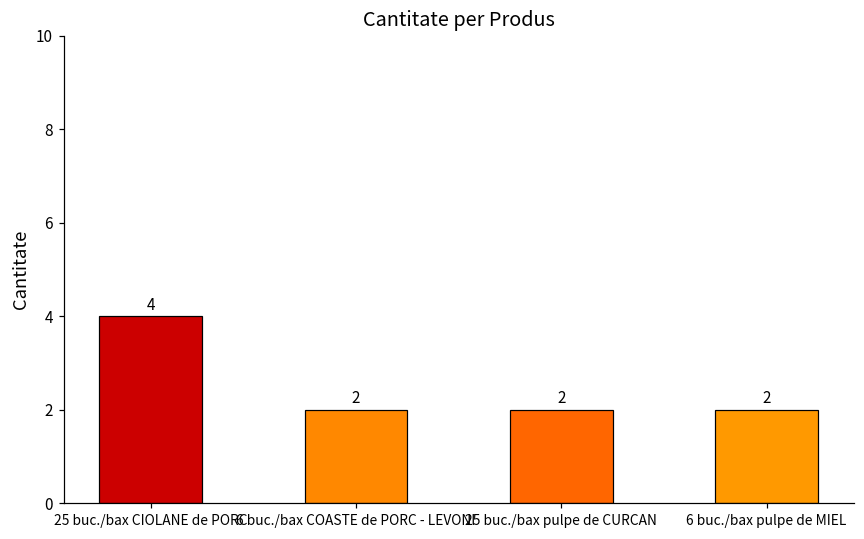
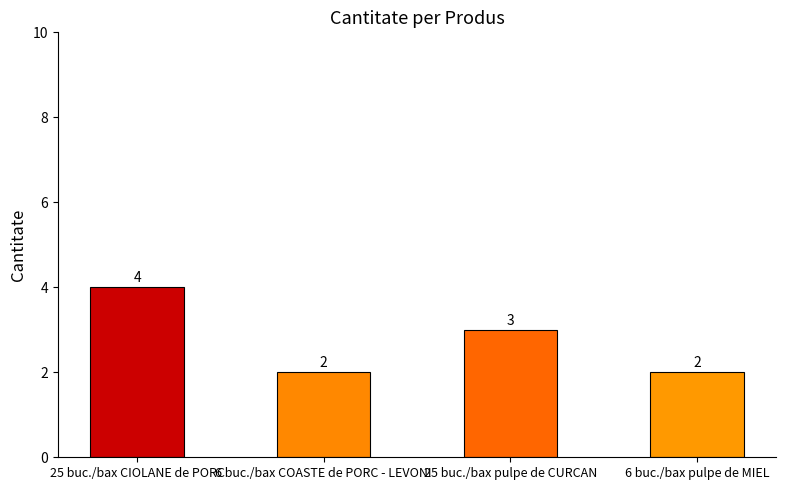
  {
    "25 buc./bax CIOLANE de PORC": 4,
    "6 buc./bax COASTE de PORC - LEVONI": 2,
-   "25 buc./bax pulpe de CURCAN": 2,
+   "25 buc./bax pulpe de CURCAN": 3,
    "6 buc./bax pulpe de MIEL": 2
  }
